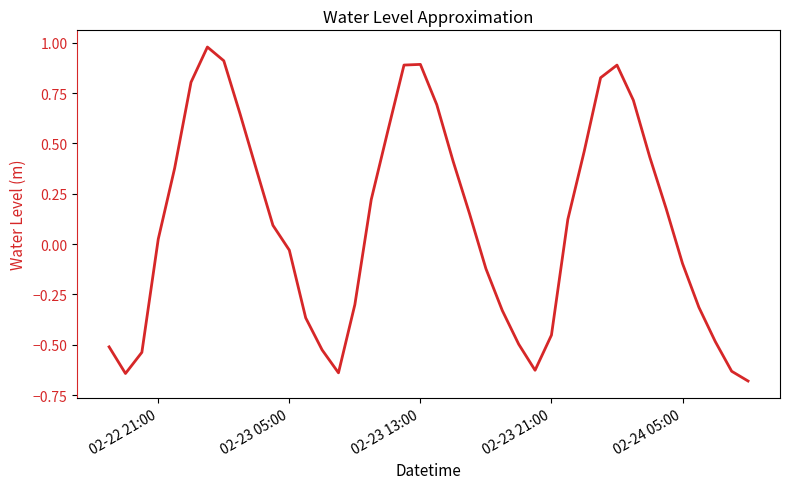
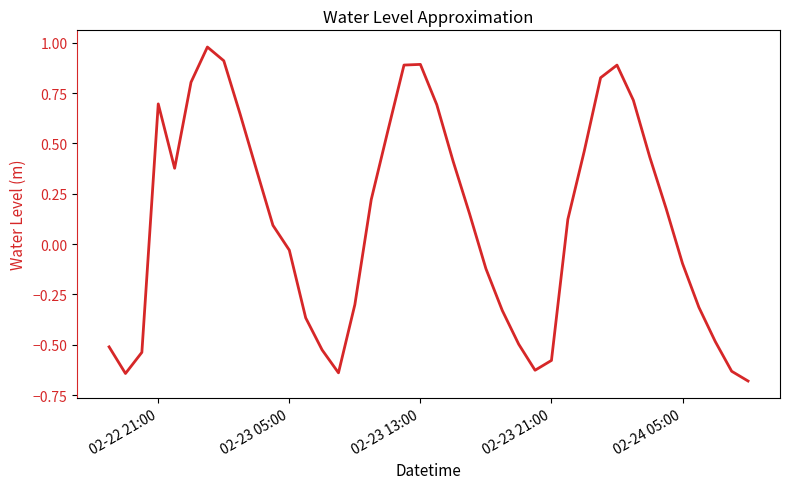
  {
-   "02-22 21:00": 0.02,
+   "02-22 21:00": 0.70,
    "02-23 05:00": -0.03,
    "02-23 13:00": 0.89,
-   "02-23 21:00": -0.45,
+   "02-23 21:00": -0.58,
    "02-24 05:00": -0.10
  }
